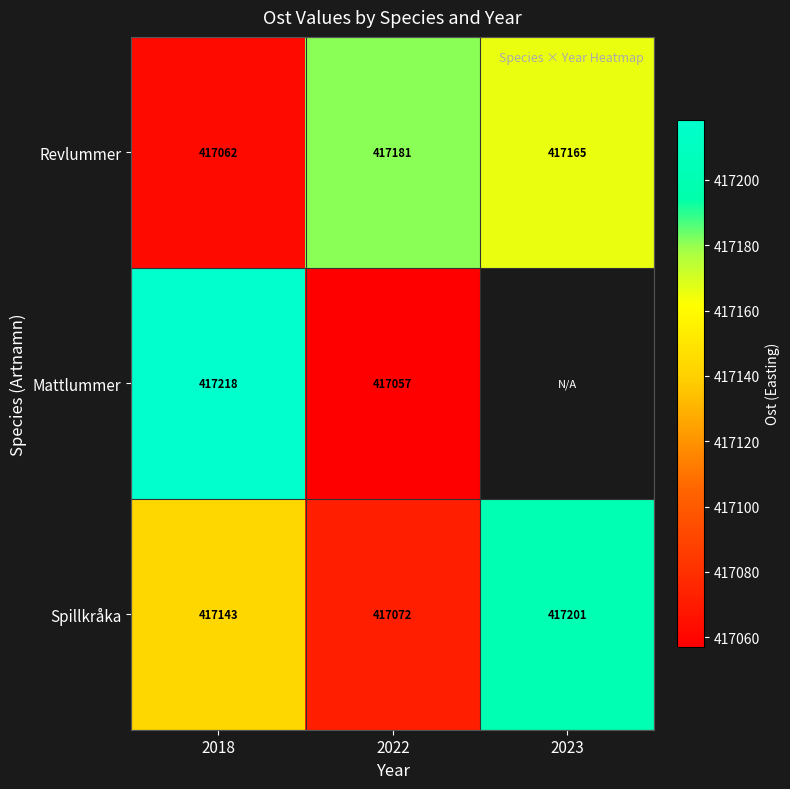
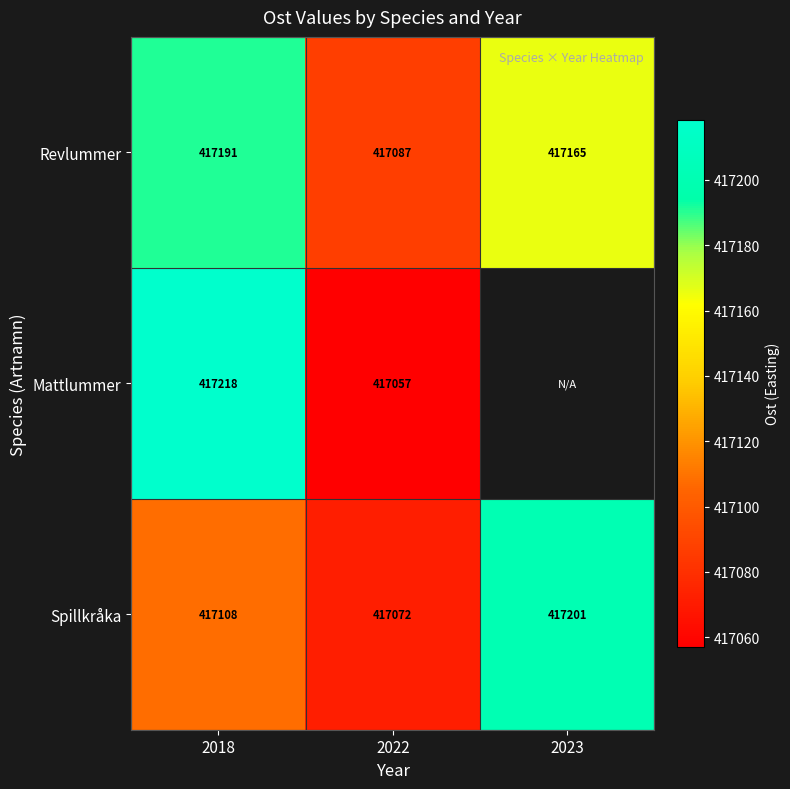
  {
    "Revlummer": {
-     "2018": 417062,
-     "2022": 417181
+     "2018": 417191,
+     "2022": 417087
    },
    "Mattlummer": {
      "2018": 417218,
      "2022": 417057
    },
    "Spillkråka": {
-     "2018": 417143,
+     "2018": 417108,
      "2022": 417072,
      "2023": 417201
    }
  }
